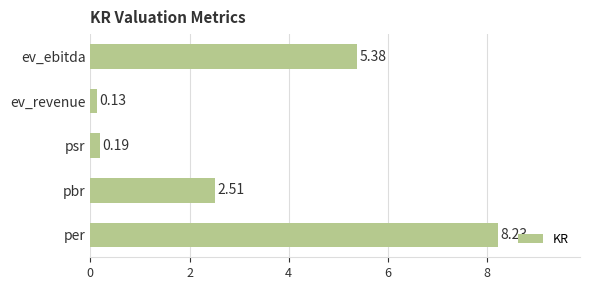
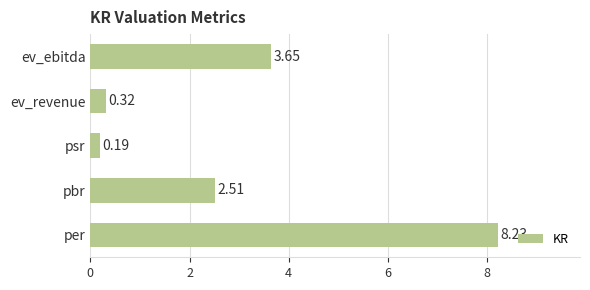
  {
-   "ev_ebitda": 5.38,
-   "ev_revenue": 0.13,
+   "ev_ebitda": 3.65,
+   "ev_revenue": 0.32,
    "psr": 0.19,
    "pbr": 2.51,
    "per": 8.23
  }
